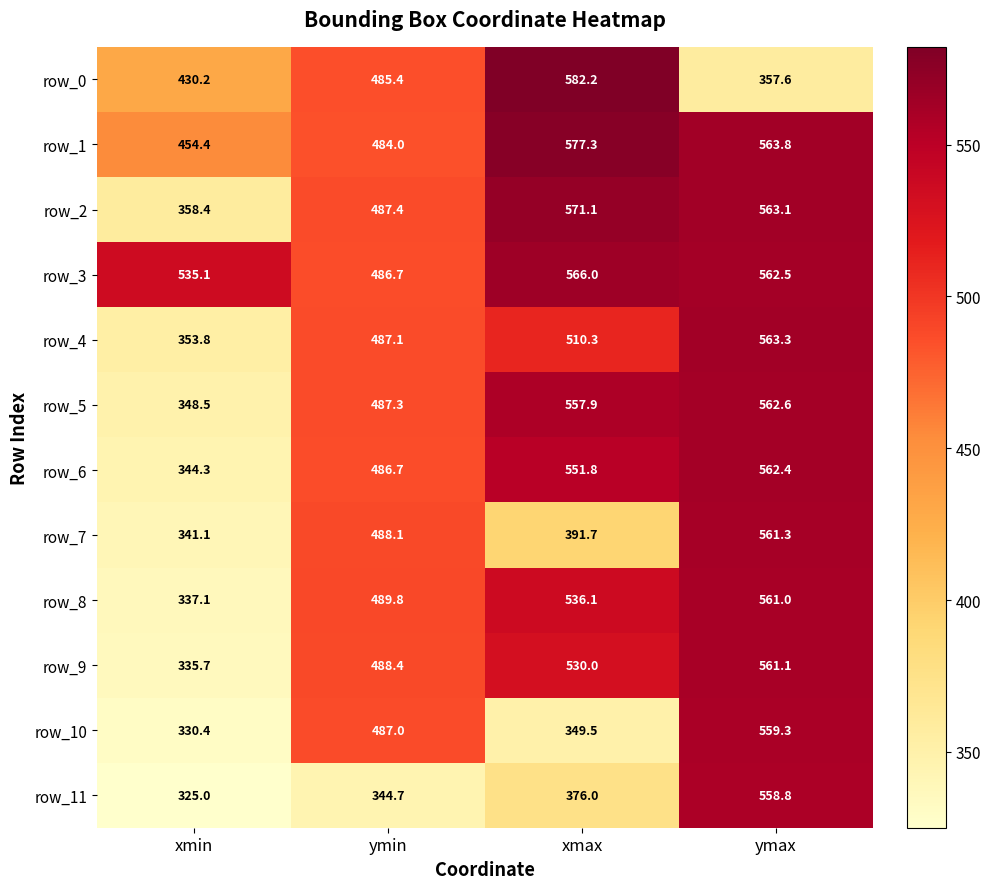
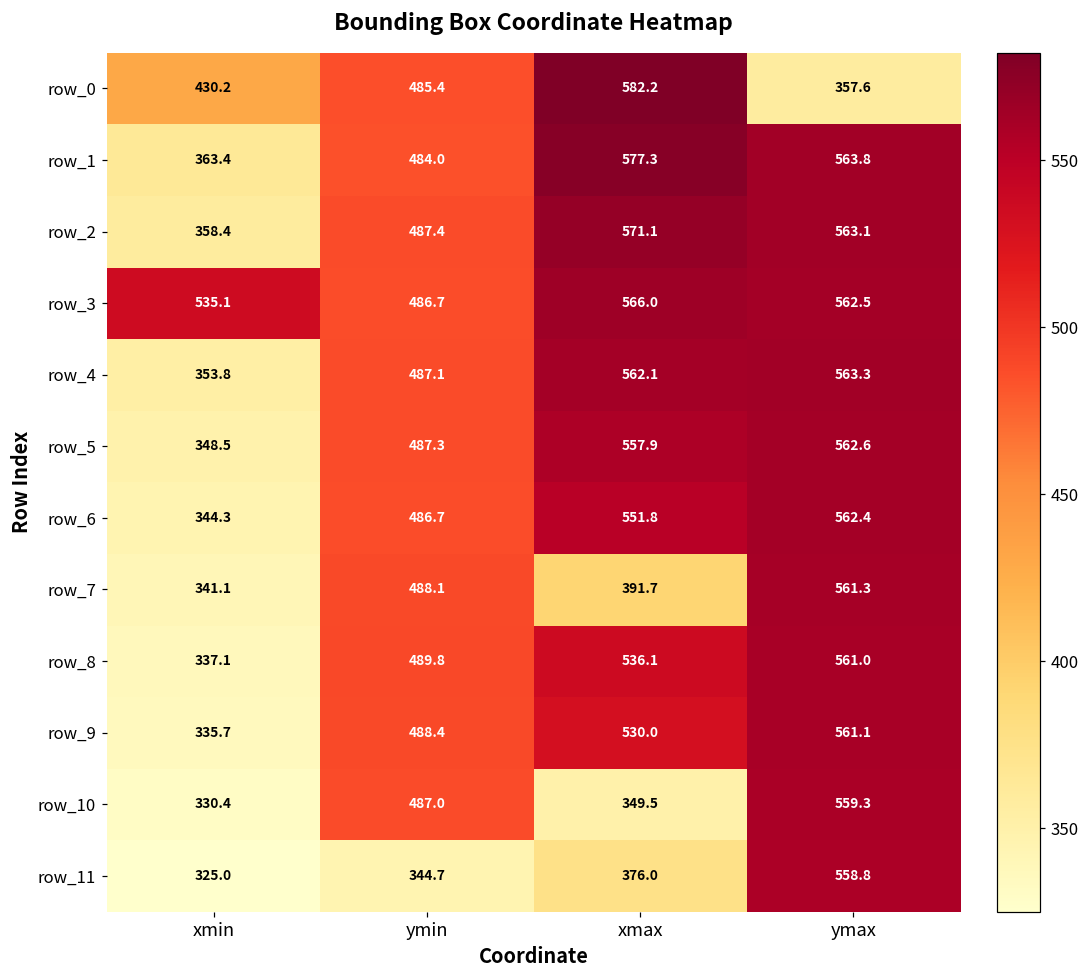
  {
    "row_0": {
      "xmin": 430.2,
      "ymin": 485.4,
      "xmax": 582.2,
      "ymax": 357.6
    },
    "row_1": {
-     "xmin": 454.4,
+     "xmin": 363.4,
      "ymin": 484.0,
      "xmax": 577.3,
      "ymax": 563.8
    },
    "row_2": {
      "xmin": 358.4,
      "ymin": 487.4,
      "xmax": 571.1,
      "ymax": 563.1
    },
    "row_3": {
      "xmin": 535.1,
      "ymin": 486.7,
      "xmax": 566.0,
      "ymax": 562.5
    },
    "row_4": {
      "xmin": 353.8,
      "ymin": 487.1,
-     "xmax": 510.3,
+     "xmax": 562.1,
      "ymax": 563.3
    },
    "row_5": {
      "xmin": 348.5,
      "ymin": 487.3,
      "xmax": 557.9,
      "ymax": 562.6
    },
    "row_6": {
      "xmin": 344.3,
      "ymin": 486.7,
      "xmax": 551.8,
      "ymax": 562.4
    },
    "row_7": {
      "xmin": 341.1,
      "ymin": 488.1,
      "xmax": 391.7,
      "ymax": 561.3
    },
    "row_8": {
      "xmin": 337.1,
      "ymin": 489.8,
      "xmax": 536.1,
      "ymax": 561.0
    },
    "row_9": {
      "xmin": 335.7,
      "ymin": 488.4,
      "xmax": 530.0,
      "ymax": 561.1
    },
    "row_10": {
      "xmin": 330.4,
      "ymin": 487.0,
      "xmax": 349.5,
      "ymax": 559.3
    },
    "row_11": {
      "xmin": 325.0,
      "ymin": 344.7,
      "xmax": 376.0,
      "ymax": 558.8
    }
  }
